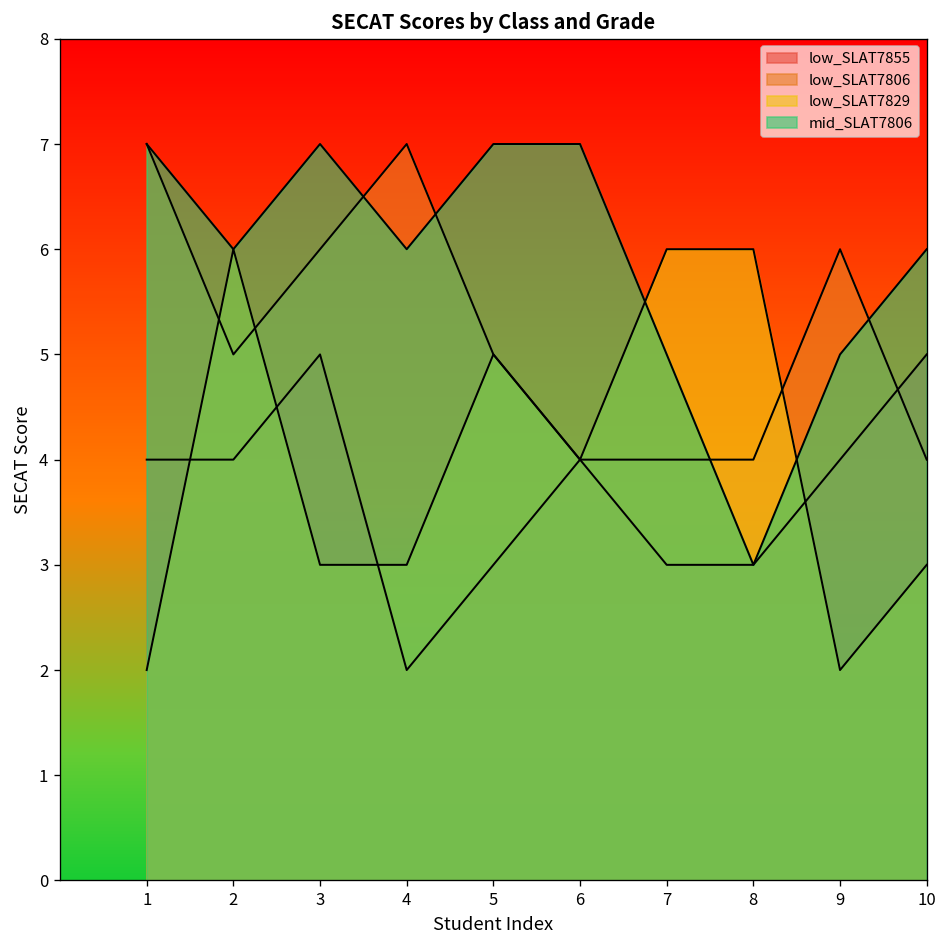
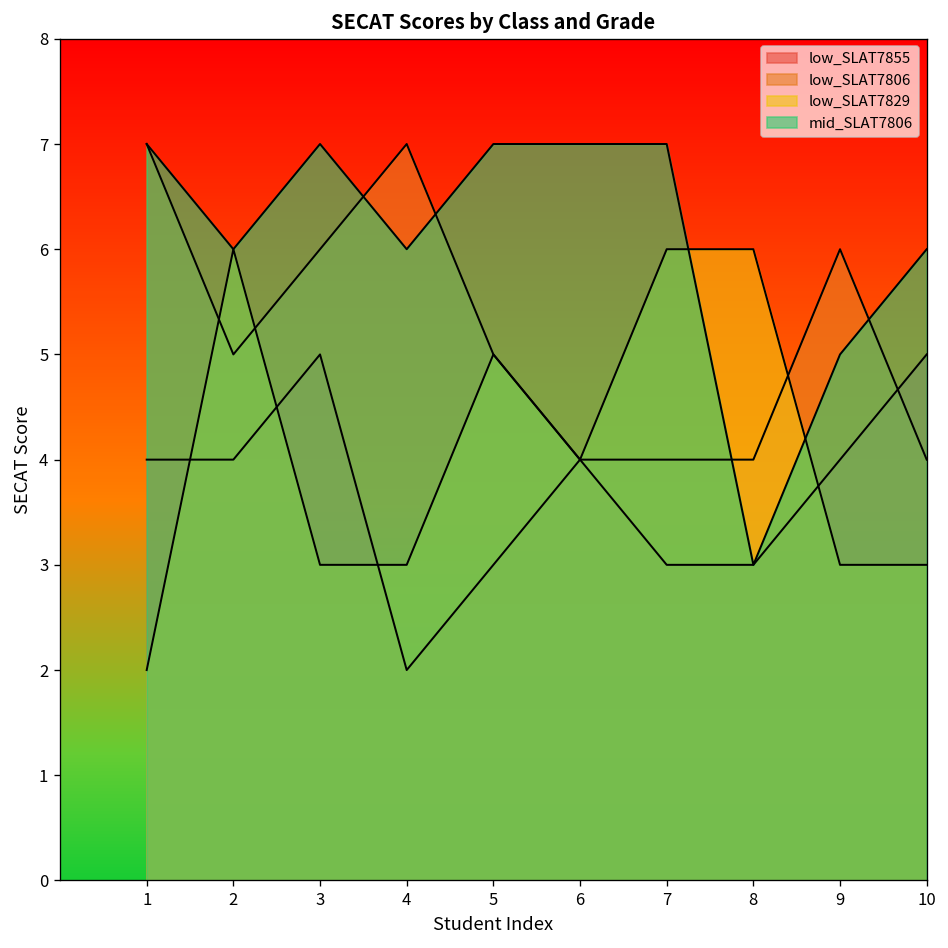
  {
    "low_SLAT7829": {
      "1": 2,
      "3": 3,
      "4": 3,
      "7": 6,
      "8": 6,
-     "9": 2,
+     "9": 3,
      "10": 3
    },
    "mid_SLAT7806": {
      "3": 7,
      "4": 6,
      "5": 7,
      "6": 7,
-     "7": 5,
+     "7": 7,
      "9": 5,
      "10": 6
    }
  }
